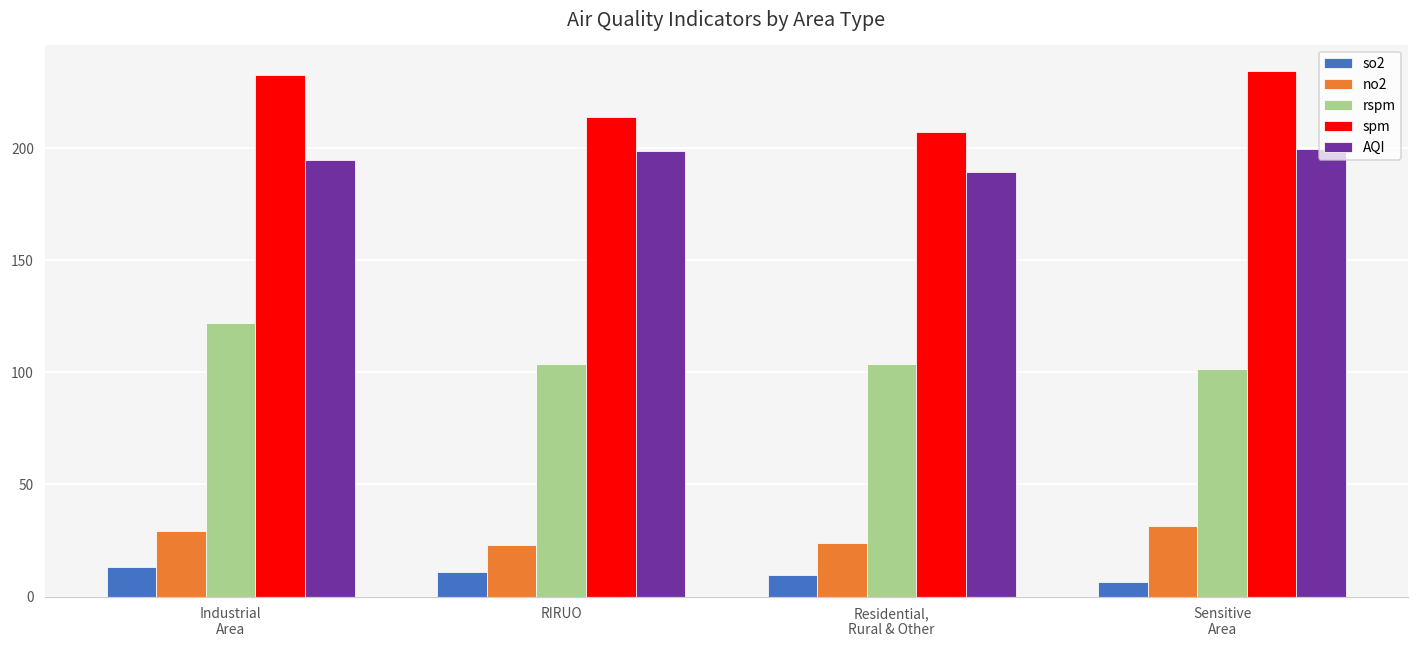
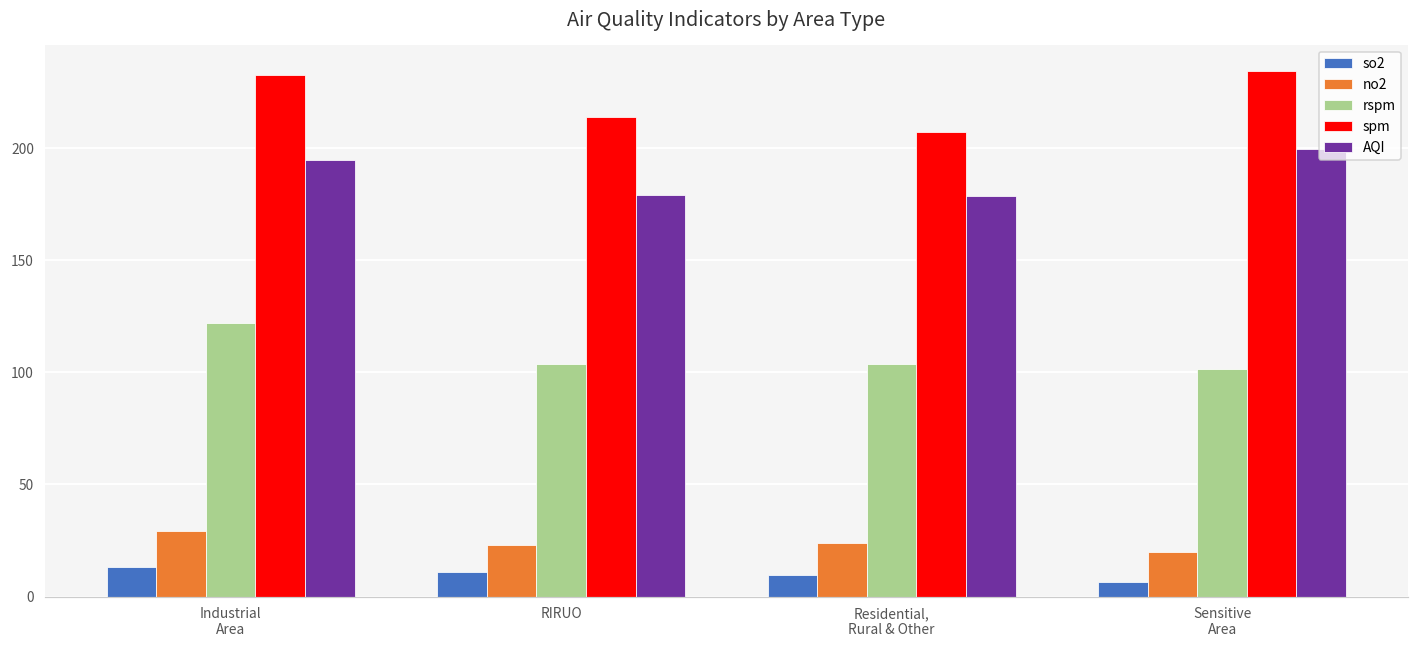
  {
    "so2": {
      "Industrial Area": 13,
      "RIRUO": 11,
      "Residential, Rural & Other": 9,
      "Sensitive Area": 7
    },
    "no2": {
      "Industrial Area": 29,
      "RIRUO": 23,
      "Residential, Rural & Other": 24,
-     "Sensitive Area": 31
+     "Sensitive Area": 20
    },
    "rspm": {
      "Industrial Area": 122,
      "RIRUO": 104,
      "Residential, Rural & Other": 104,
      "Sensitive Area": 101
    },
    "spm": {
      "Industrial Area": 233,
      "RIRUO": 214,
      "Residential, Rural & Other": 207,
      "Sensitive Area": 234
    },
    "AQI": {
      "Industrial Area": 195,
-     "RIRUO": 199,
-     "Residential, Rural & Other": 189
+     "RIRUO": 179,
+     "Residential, Rural & Other": 179
    }
  }
